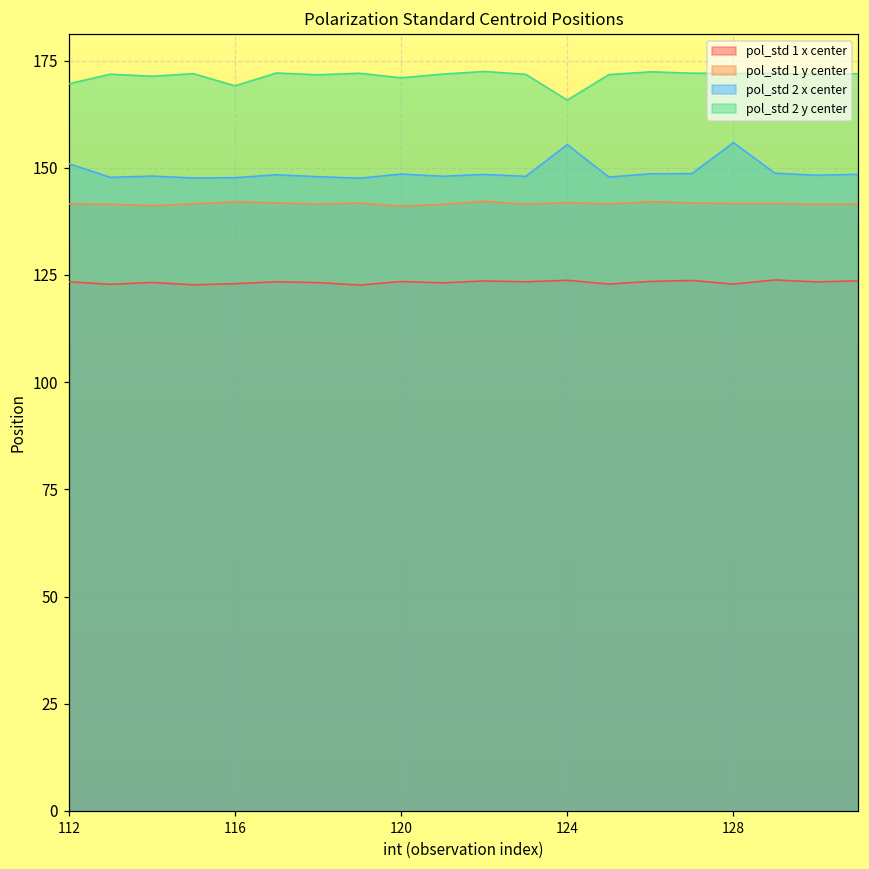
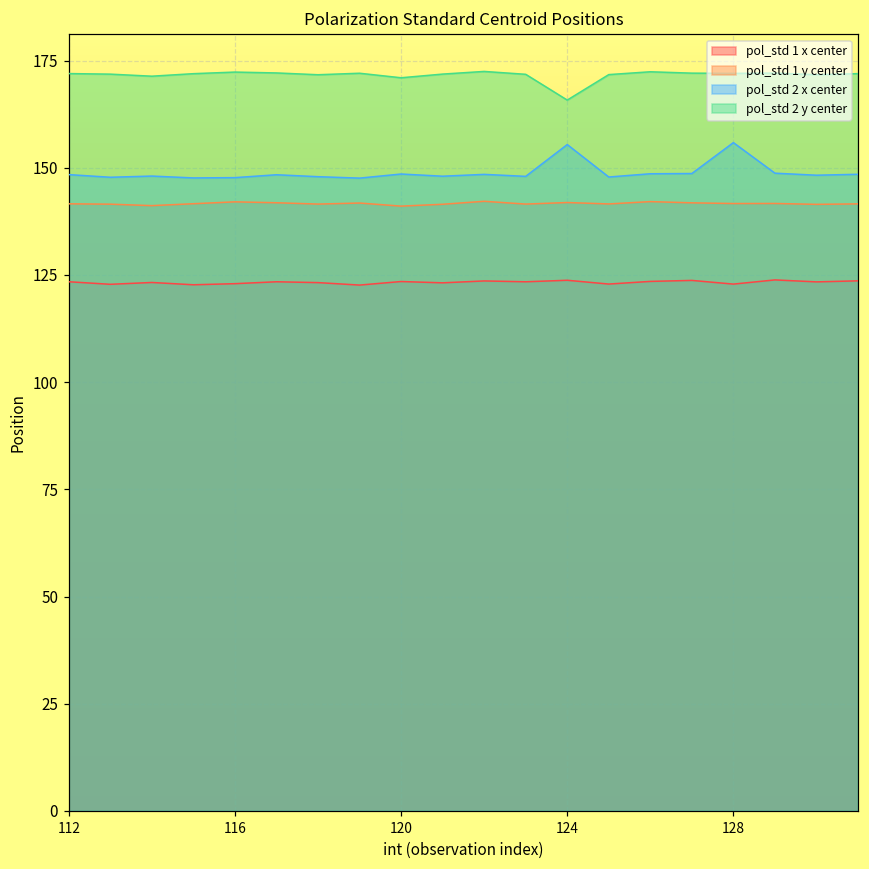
  {
    "pol_std 2 x center": {
-     "112": 151,
+     "112": 148,
      "116": 148,
      "120": 149,
      "124": 155,
      "128": 156
    },
    "pol_std 2 y center": {
-     "112": 170,
-     "116": 169,
+     "112": 172,
+     "116": 172,
      "120": 171,
      "124": 166
    }
  }
